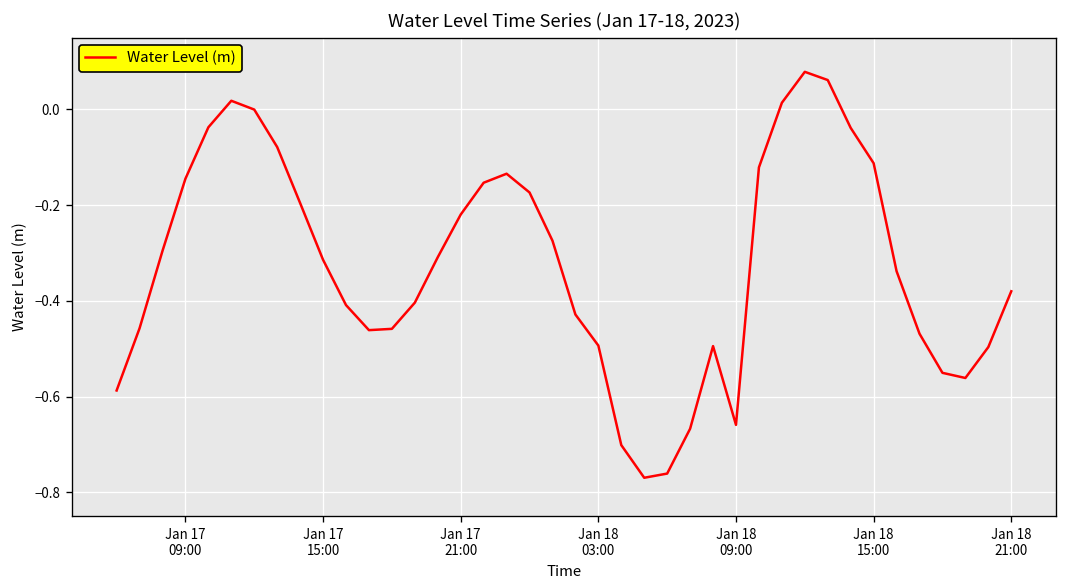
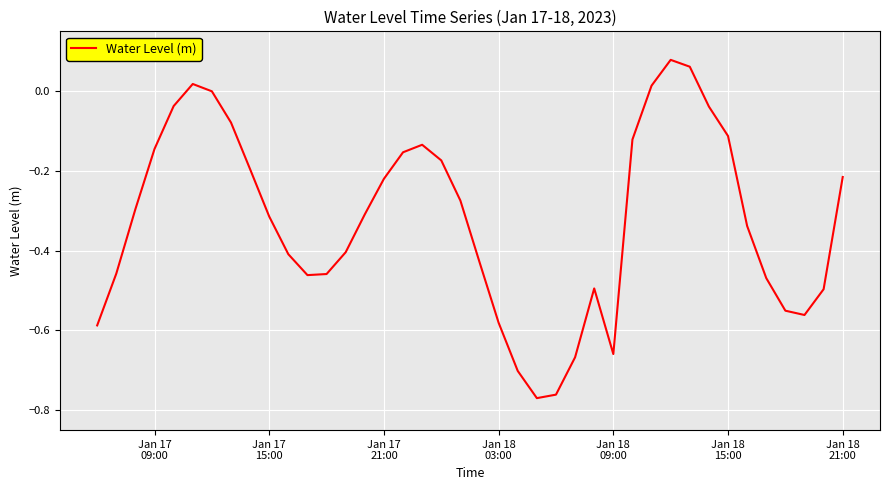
  {
    "Jan 17 09:00": -0.14,
    "Jan 17 15:00": -0.31,
    "Jan 17 21:00": -0.22,
-   "Jan 18 03:00": -0.49,
+   "Jan 18 03:00": -0.58,
    "Jan 18 09:00": -0.66,
    "Jan 18 15:00": -0.11,
-   "Jan 18 21:00": -0.38
+   "Jan 18 21:00": -0.22
  }
